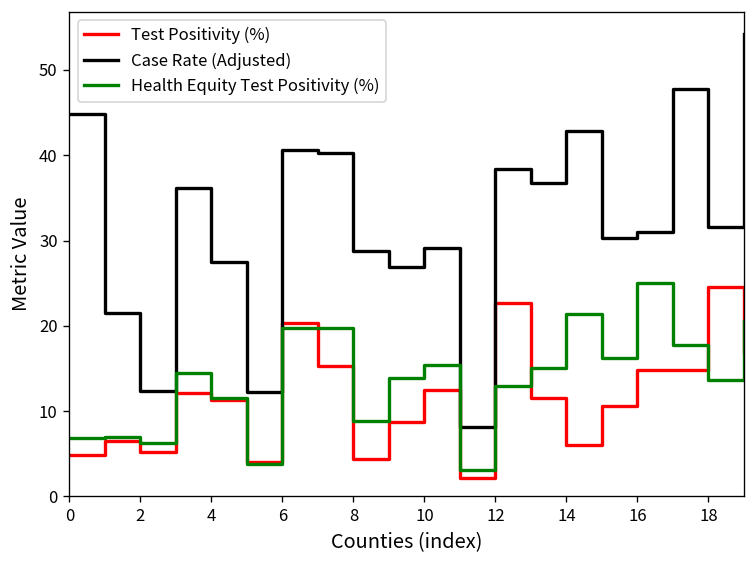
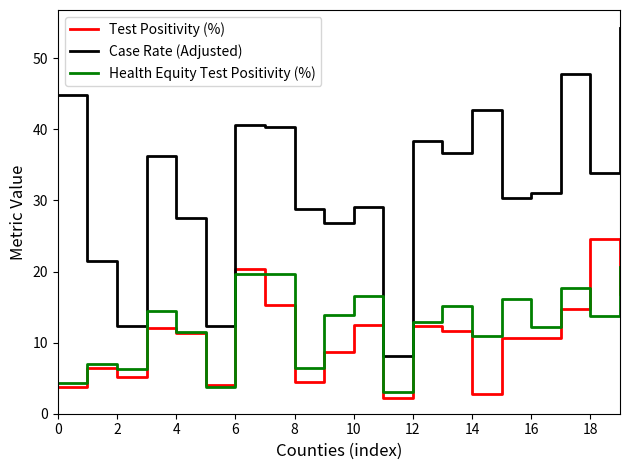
  {
    "Test Positivity (%)": {
-     "0": 5,
+     "0": 4,
      "2": 5,
      "6": 20,
      "8": 4,
      "10": 13,
-     "12": 23,
-     "14": 6,
-     "16": 15,
+     "12": 12,
+     "14": 3,
+     "16": 11,
      "18": 25
    },
    "Case Rate (Adjusted)": {
      "0": 45,
      "2": 12,
      "4": 28,
      "6": 41,
      "8": 29,
      "10": 29,
      "12": 38,
      "14": 43,
      "16": 31,
-     "18": 32
+     "18": 34
    },
    "Health Equity Test Positivity (%)": {
-     "0": 7,
+     "0": 4,
      "2": 6,
      "6": 20,
-     "8": 9,
-     "10": 15,
+     "8": 6,
+     "10": 17,
      "12": 13,
-     "14": 21,
-     "16": 25,
+     "14": 11,
+     "16": 12,
      "18": 14
    }
  }
